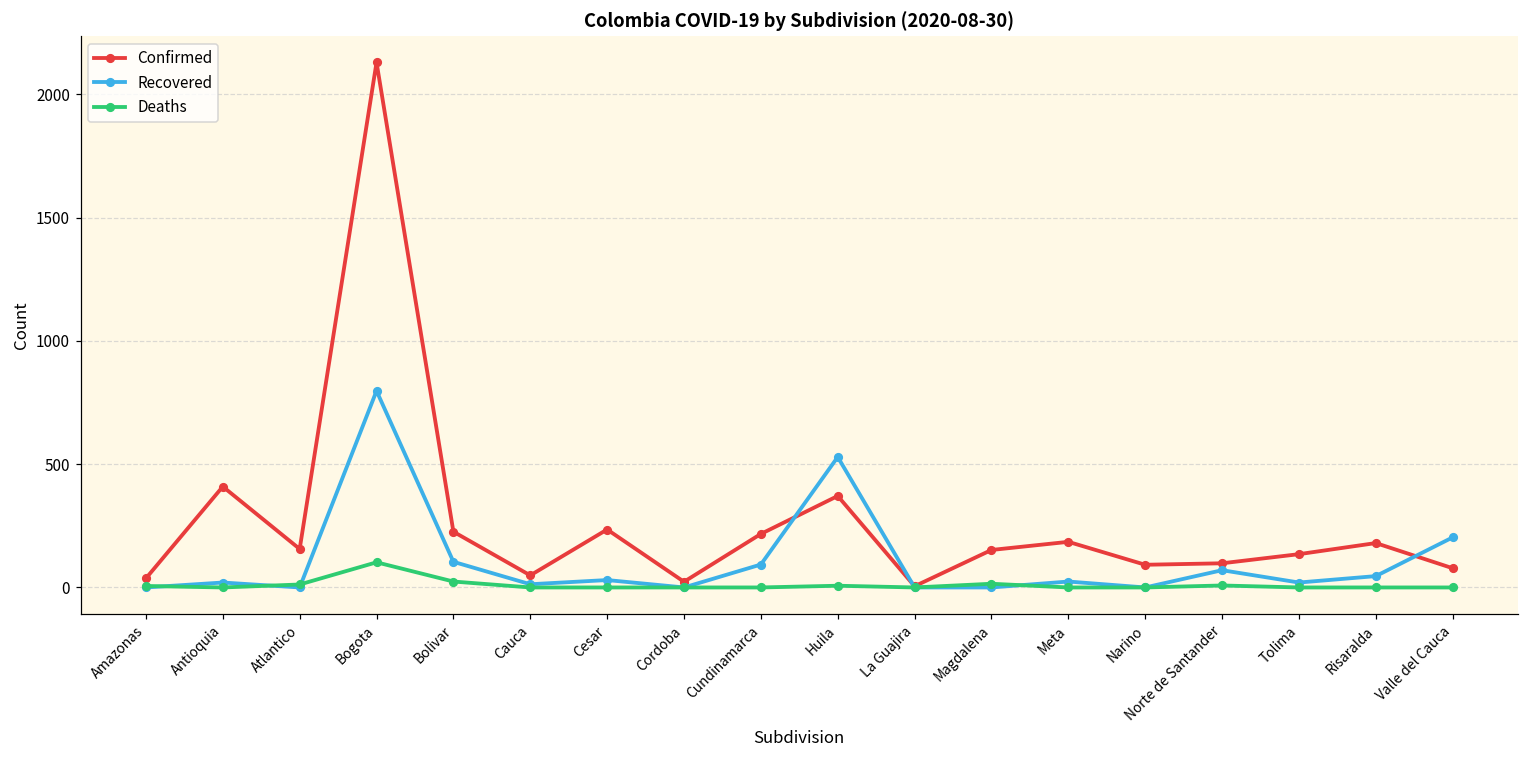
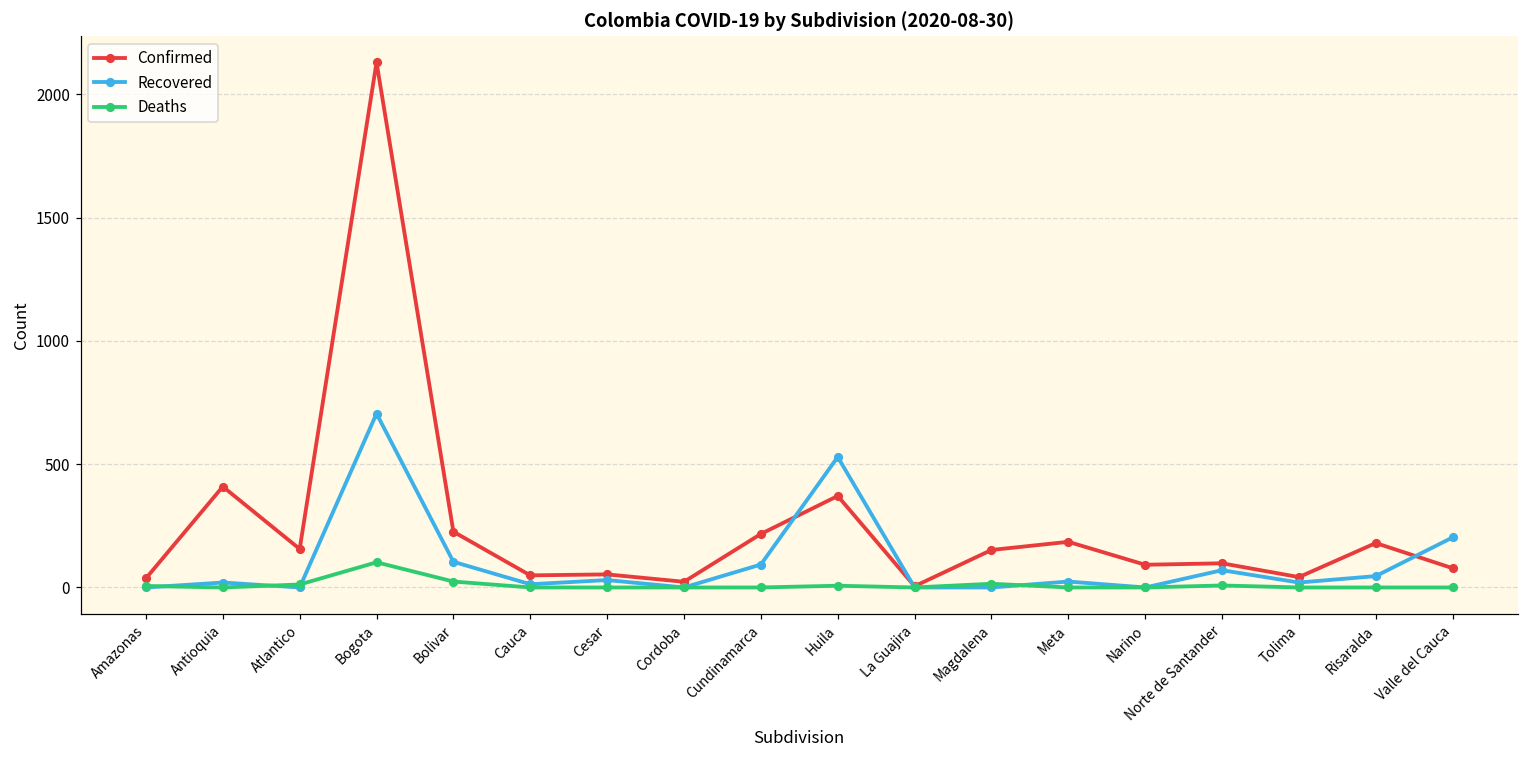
  {
    "Confirmed": {
      "Amazonas": 40,
      "Antioquia": 410,
      "Atlantico": 160,
      "Bogota": 2130,
      "Bolivar": 230,
      "Cauca": 50,
-     "Cesar": 240,
+     "Cesar": 50,
      "Cordoba": 20,
      "Cundinamarca": 220,
      "Huila": 370,
      "Magdalena": 150,
      "Meta": 190,
      "Narino": 90,
      "Norte de Santander": 100,
-     "Tolima": 140,
+     "Tolima": 40,
      "Risaralda": 180,
      "Valle del Cauca": 80
    },
    "Recovered": {
      "Antioquia": 20,
      "Atlantico": 0,
-     "Bogota": 800,
+     "Bogota": 710,
      "Bolivar": 100,
      "Cauca": 10,
      "Cesar": 30,
      "Cundinamarca": 90,
      "Huila": 530,
      "Magdalena": 0,
      "Meta": 20,
      "Norte de Santander": 70,
      "Tolima": 20,
      "Risaralda": 50,
      "Valle del Cauca": 200
    },
    "Deaths": {
      "Antioquia": 0,
      "Atlantico": 10,
      "Bogota": 100,
      "Bolivar": 20,
      "Cauca": 0,
      "Cesar": 0,
      "Cundinamarca": 0,
      "Huila": 10,
      "Magdalena": 20,
      "Meta": 0,
      "Norte de Santander": 10,
      "Tolima": 0,
      "Risaralda": 0,
      "Valle del Cauca": 0
    }
  }
